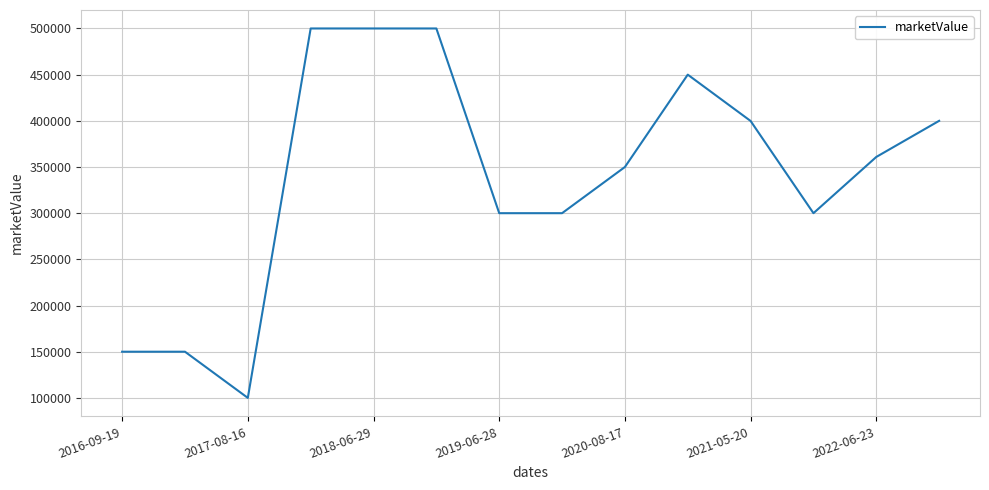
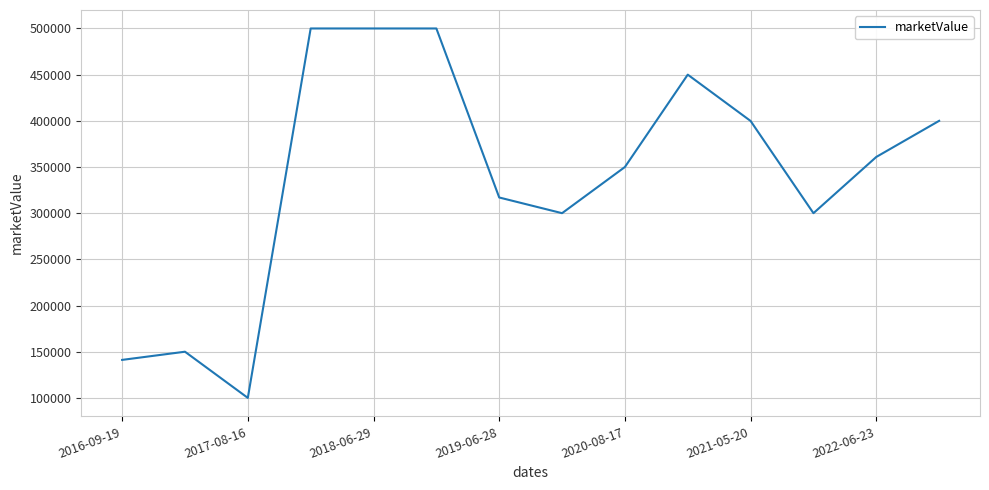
  {
-   "2016-09-19": 150000,
+   "2016-09-19": 140000,
    "2017-08-16": 100000,
    "2018-06-29": 500000,
-   "2019-06-28": 300000,
+   "2019-06-28": 320000,
    "2020-08-17": 350000,
    "2021-05-20": 400000,
    "2022-06-23": 360000
  }
